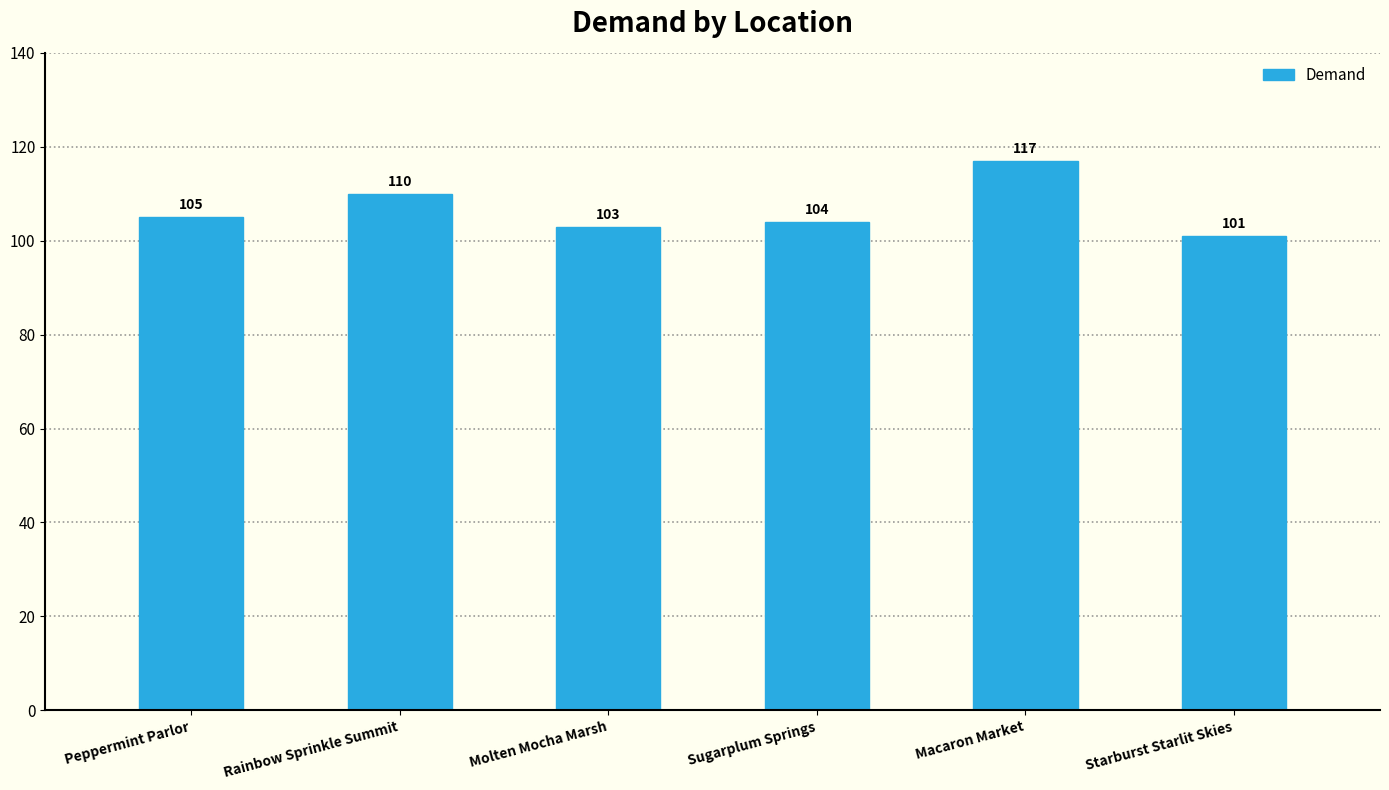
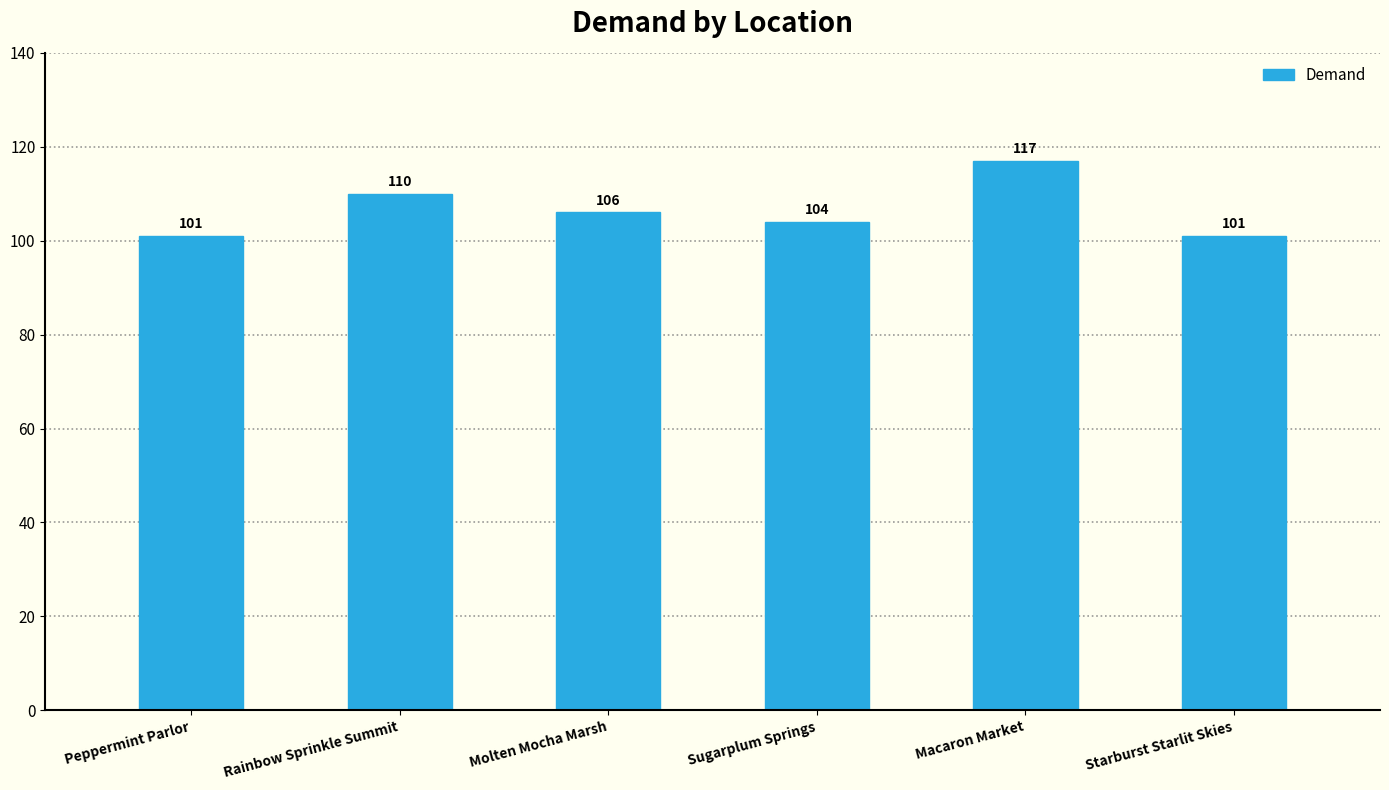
  {
-   "Peppermint Parlor": 105,
+   "Peppermint Parlor": 101,
    "Rainbow Sprinkle Summit": 110,
-   "Molten Mocha Marsh": 103,
+   "Molten Mocha Marsh": 106,
    "Sugarplum Springs": 104,
    "Macaron Market": 117,
    "Starburst Starlit Skies": 101
  }
